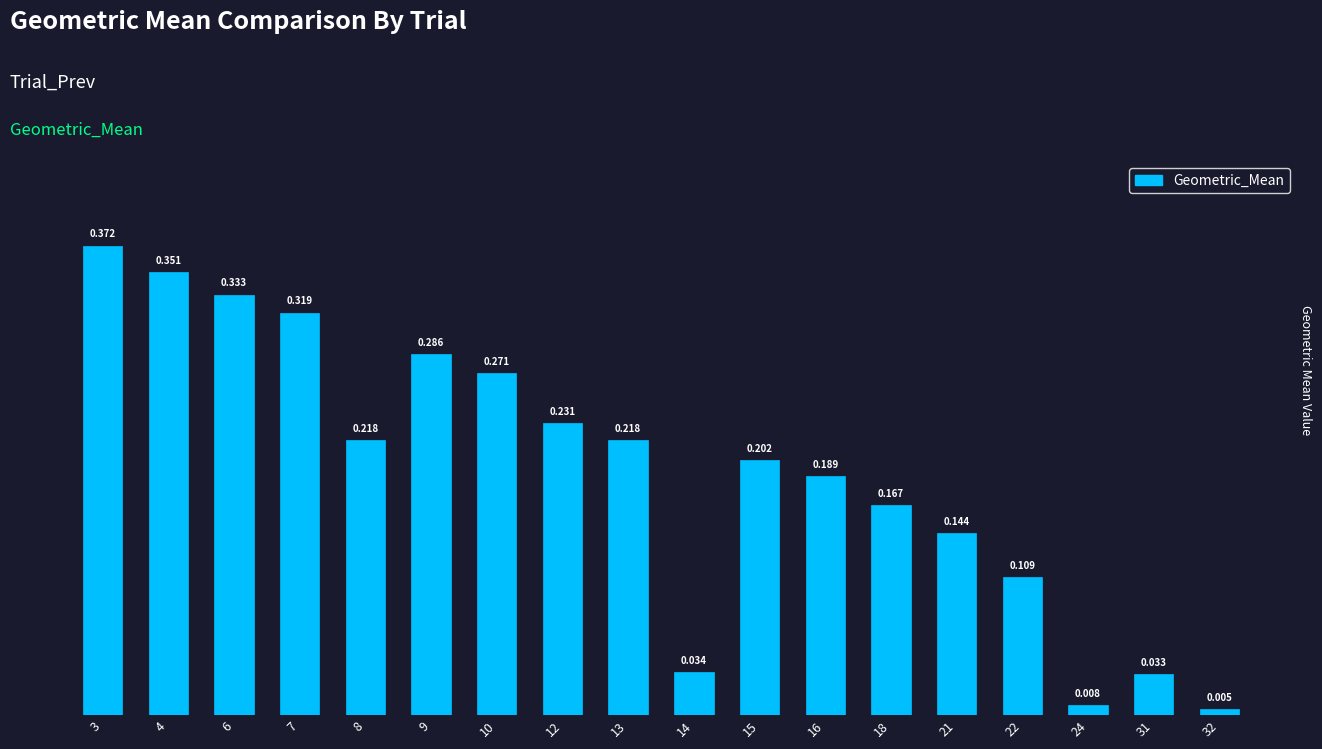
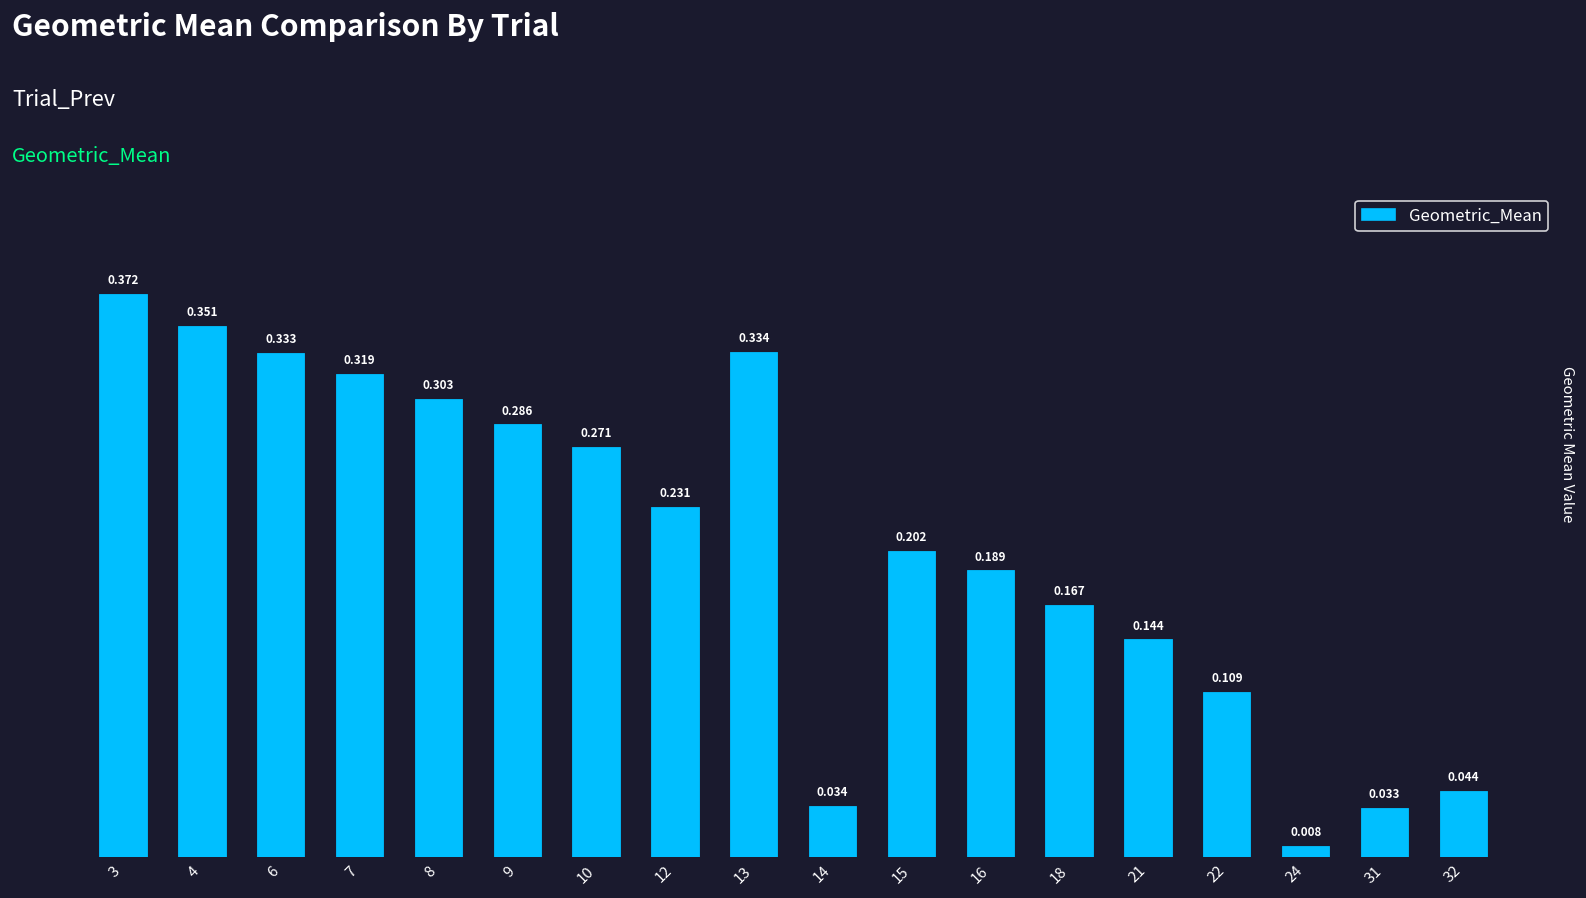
  {
    "3": 0.372,
    "4": 0.351,
    "6": 0.333,
    "7": 0.319,
-   "8": 0.218,
+   "8": 0.303,
    "9": 0.286,
    "10": 0.271,
    "12": 0.231,
-   "13": 0.218,
+   "13": 0.334,
    "14": 0.034,
    "15": 0.202,
    "16": 0.189,
    "18": 0.167,
    "21": 0.144,
    "22": 0.109,
    "24": 0.008,
    "31": 0.033,
-   "32": 0.005
+   "32": 0.044
  }
